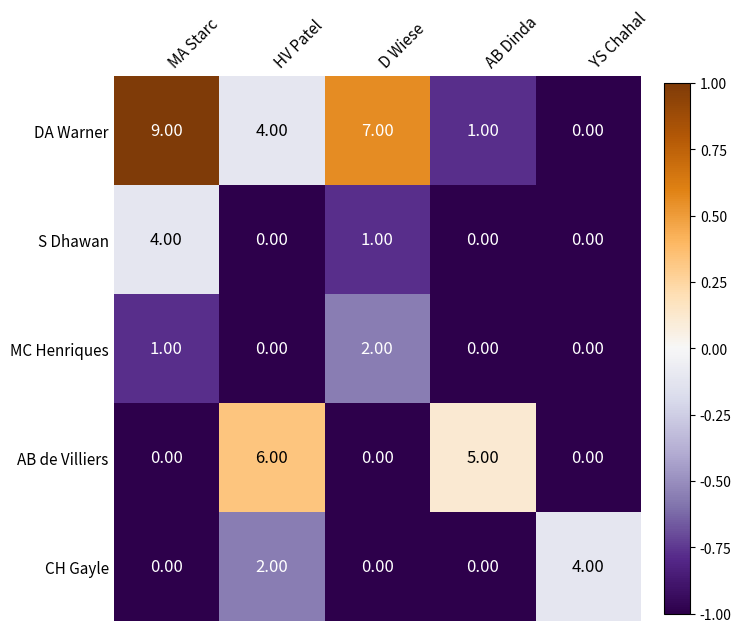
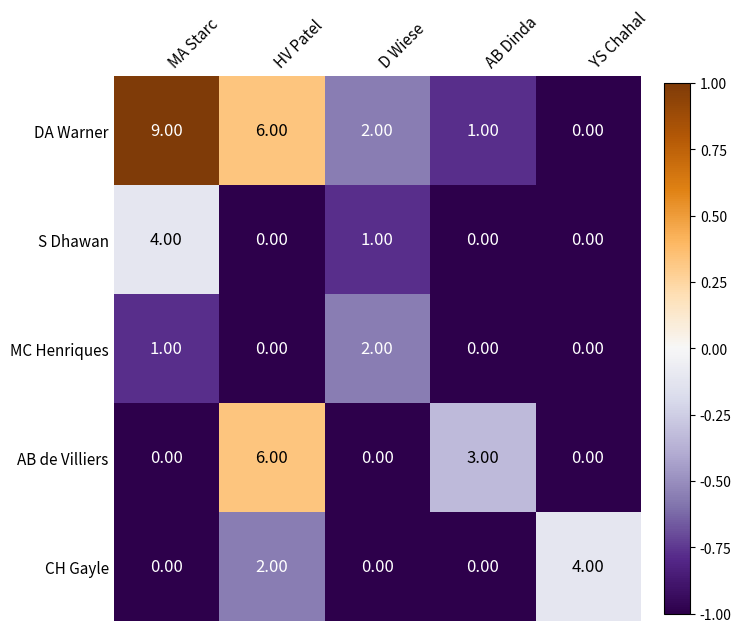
  {
    "DA Warner": {
      "MA Starc": 9.00,
-     "HV Patel": 4.00,
-     "D Wiese": 7.00,
+     "HV Patel": 6.00,
+     "D Wiese": 2.00,
      "AB Dinda": 1.00,
      "YS Chahal": 0.00
    },
    "S Dhawan": {
      "MA Starc": 4.00,
      "HV Patel": 0.00,
      "D Wiese": 1.00,
      "AB Dinda": 0.00,
      "YS Chahal": 0.00
    },
    "MC Henriques": {
      "MA Starc": 1.00,
      "HV Patel": 0.00,
      "D Wiese": 2.00,
      "AB Dinda": 0.00,
      "YS Chahal": 0.00
    },
    "AB de Villiers": {
      "MA Starc": 0.00,
      "HV Patel": 6.00,
      "D Wiese": 0.00,
-     "AB Dinda": 5.00,
+     "AB Dinda": 3.00,
      "YS Chahal": 0.00
    },
    "CH Gayle": {
      "MA Starc": 0.00,
      "HV Patel": 2.00,
      "D Wiese": 0.00,
      "AB Dinda": 0.00,
      "YS Chahal": 4.00
    }
  }
